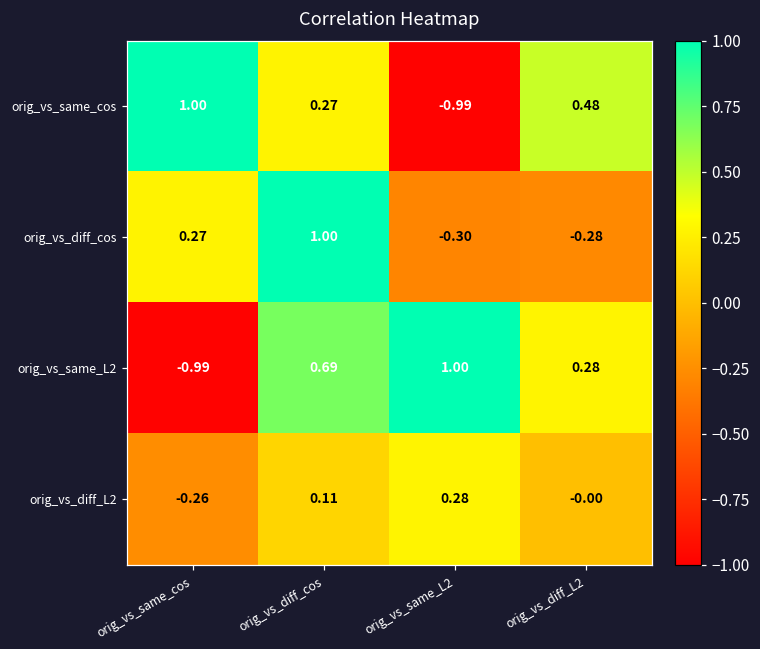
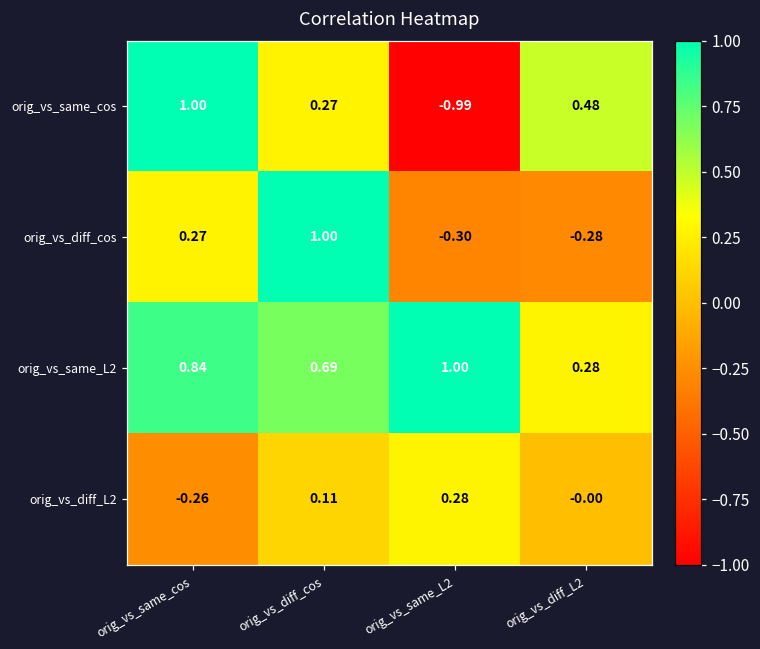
  {
    "orig_vs_same_cos": {
      "orig_vs_same_cos": 1.00,
      "orig_vs_diff_cos": 0.27,
      "orig_vs_same_L2": -0.99,
      "orig_vs_diff_L2": 0.48
    },
    "orig_vs_diff_cos": {
      "orig_vs_same_cos": 0.27,
      "orig_vs_diff_cos": 1.00,
      "orig_vs_same_L2": -0.30,
      "orig_vs_diff_L2": -0.28
    },
    "orig_vs_same_L2": {
-     "orig_vs_same_cos": -0.99,
+     "orig_vs_same_cos": 0.84,
      "orig_vs_diff_cos": 0.69,
      "orig_vs_same_L2": 1.00,
      "orig_vs_diff_L2": 0.28
    },
    "orig_vs_diff_L2": {
      "orig_vs_same_cos": -0.26,
      "orig_vs_diff_cos": 0.11,
      "orig_vs_same_L2": 0.28,
      "orig_vs_diff_L2": -0.00
    }
  }
